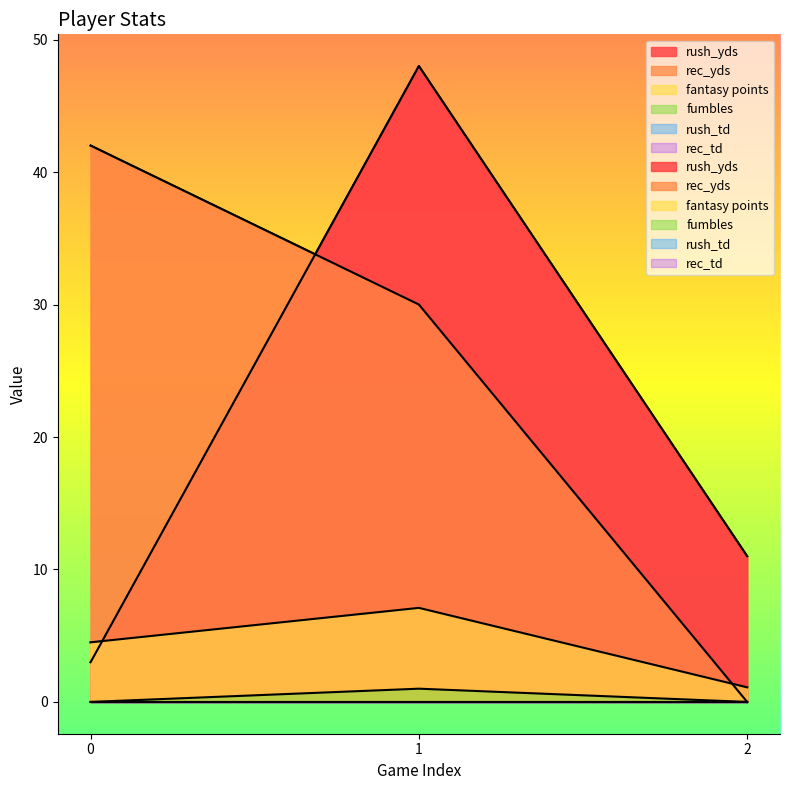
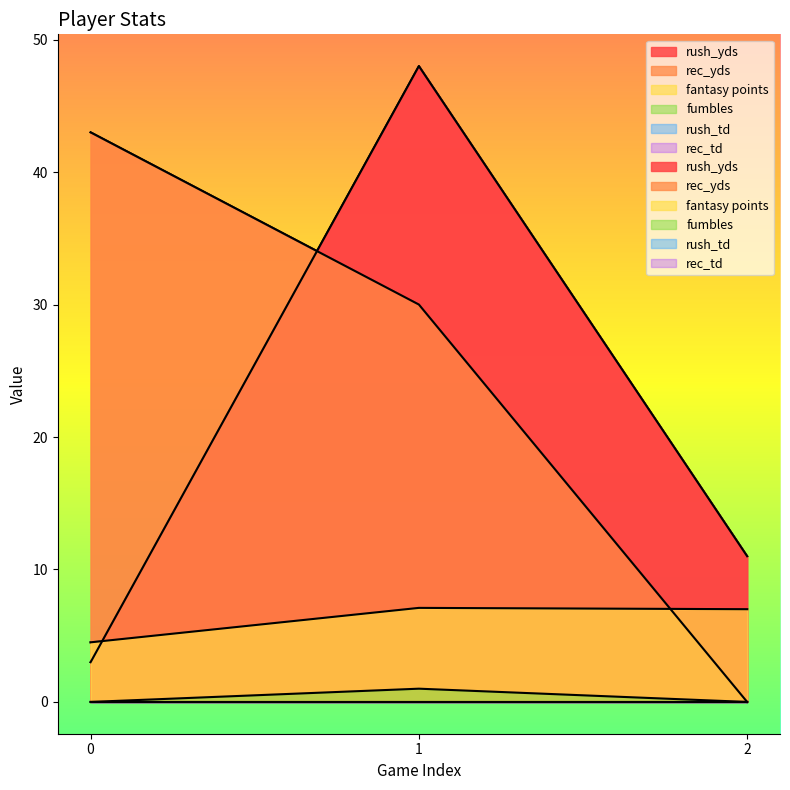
  {
    "rush_yds": {
      "0": 3.0,
      "1": 48.0,
      "2": 11.0
    },
    "rec_yds": {
-     "0": 42,
+     "0": 43,
      "1": 30
    },
    "fantasy points": {
      "0": 4.5,
      "1": 7.1,
-     "2": 1.1
+     "2": 7.0
    },
    "fumbles": {
      "1": 1.0
    },
    "rec_td": {
      "1": 0.0
    }
  }
